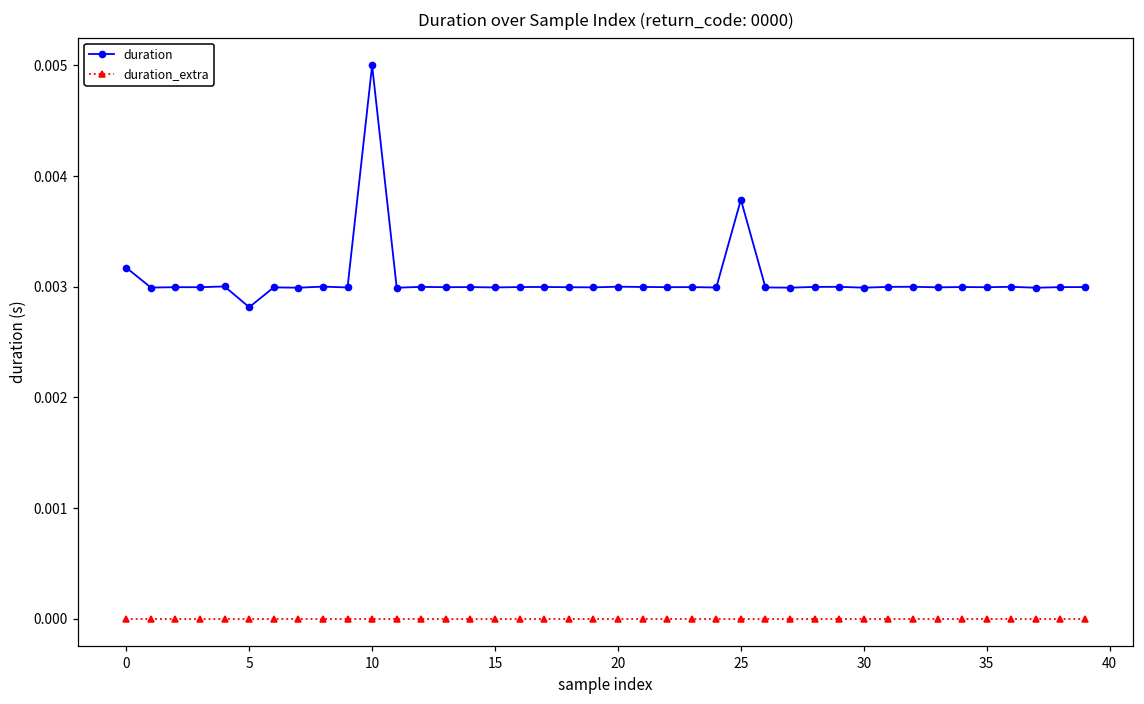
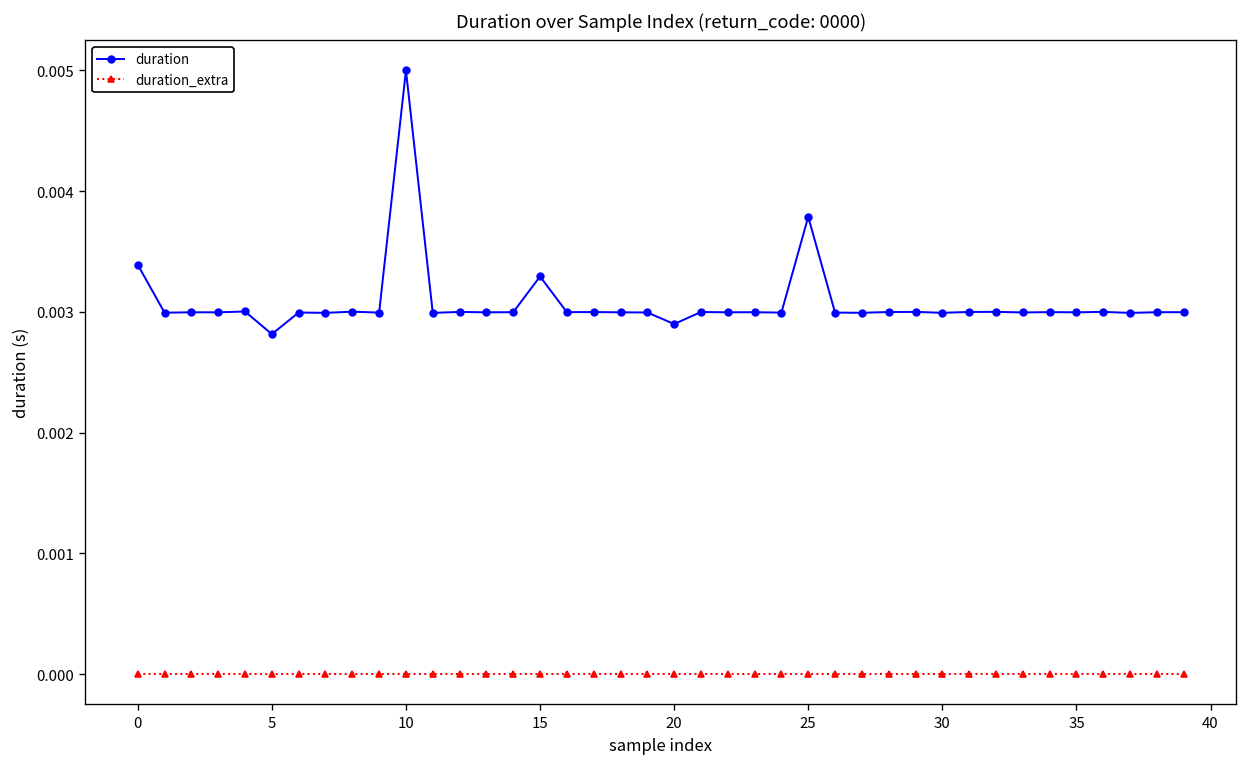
  {
    "duration": {
-     "0": 0.00317,
+     "0": 0.00339,
      "5": 0.00282,
      "10": 0.00500,
-     "15": 0.00299,
-     "20": 0.00300,
+     "15": 0.00329,
+     "20": 0.00290,
      "25": 0.00379,
      "30": 0.00299,
      "35": 0.00300
    },
    "duration_extra": {
      "0": 0.00000,
      "5": 0.00000,
      "10": 0.00000,
      "15": 0.00000,
      "20": 0.00000,
      "25": 0.00000,
      "30": 0.00000,
      "35": 0.00000
    }
  }
